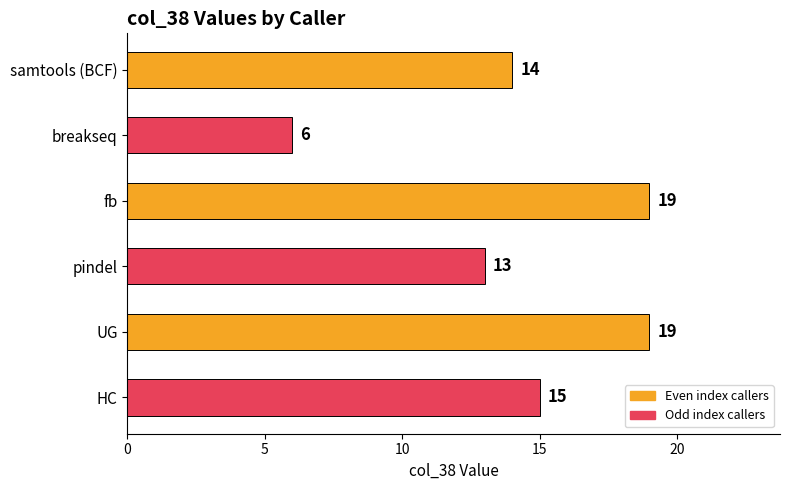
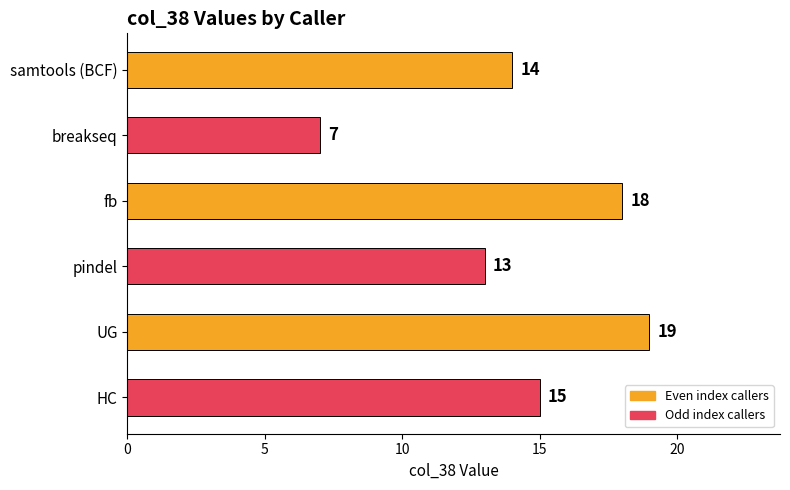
  {
    "samtools (BCF)": 14,
-   "breakseq": 6,
-   "fb": 19,
+   "breakseq": 7,
+   "fb": 18,
    "pindel": 13,
    "UG": 19,
    "HC": 15
  }
